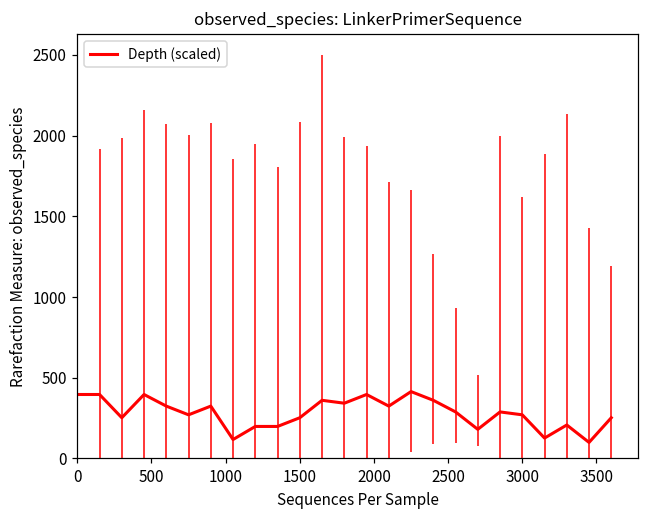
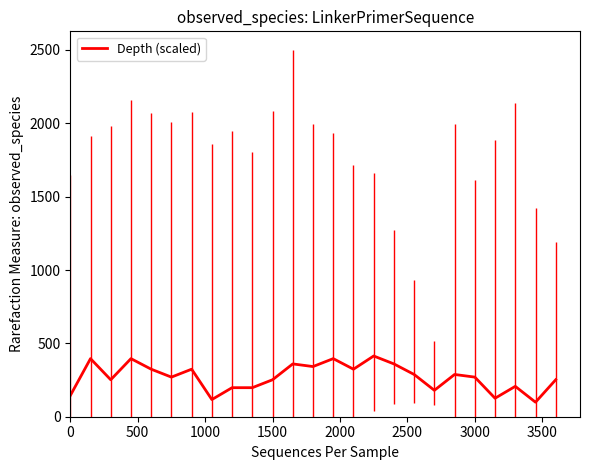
  {
-   "0": 400,
+   "0": 140,
    "1500": 250,
    "3000": 270
  }
